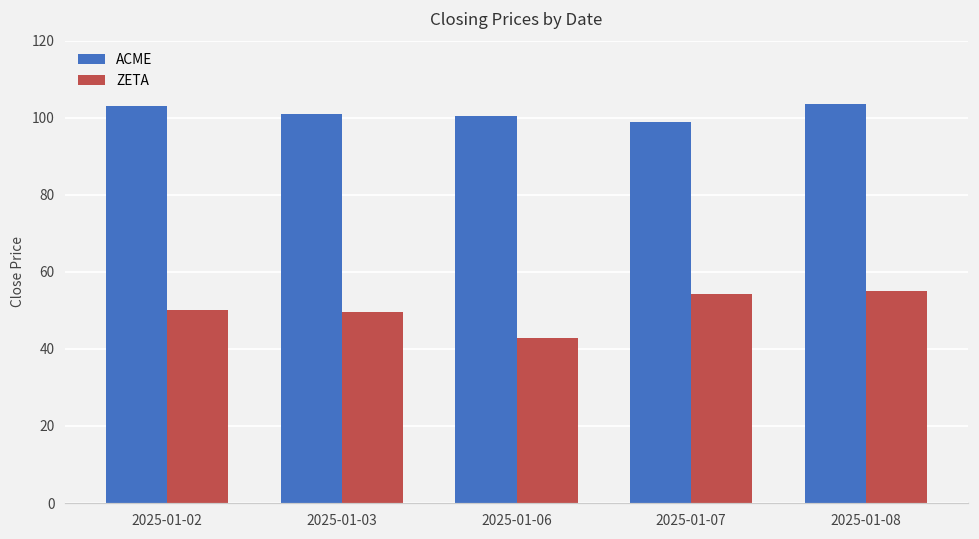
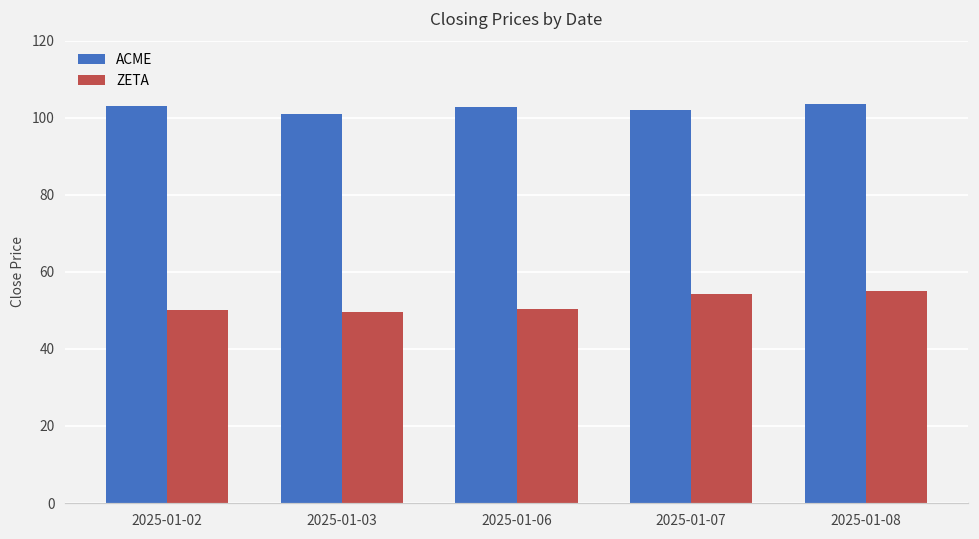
  {
    "ACME": {
      "2025-01-02": 103,
      "2025-01-03": 101,
-     "2025-01-06": 101,
-     "2025-01-07": 99,
+     "2025-01-06": 103,
+     "2025-01-07": 102,
      "2025-01-08": 104
    },
    "ZETA": {
      "2025-01-02": 50,
      "2025-01-03": 50,
-     "2025-01-06": 43,
+     "2025-01-06": 50,
      "2025-01-07": 54,
      "2025-01-08": 55
    }
  }
